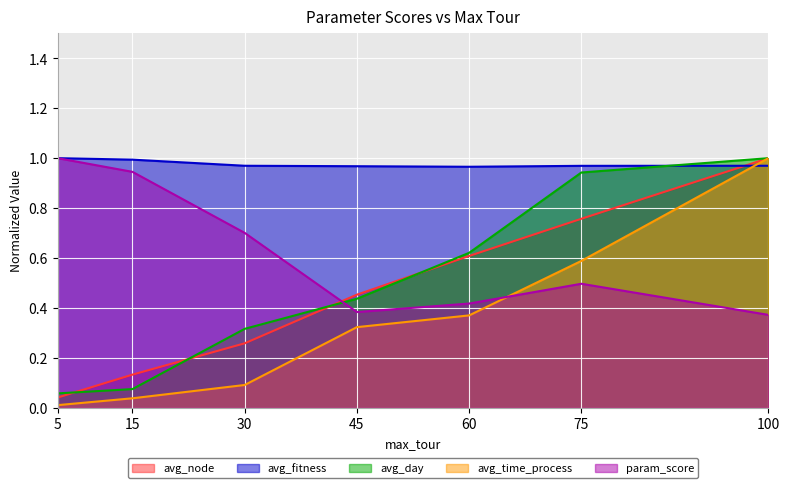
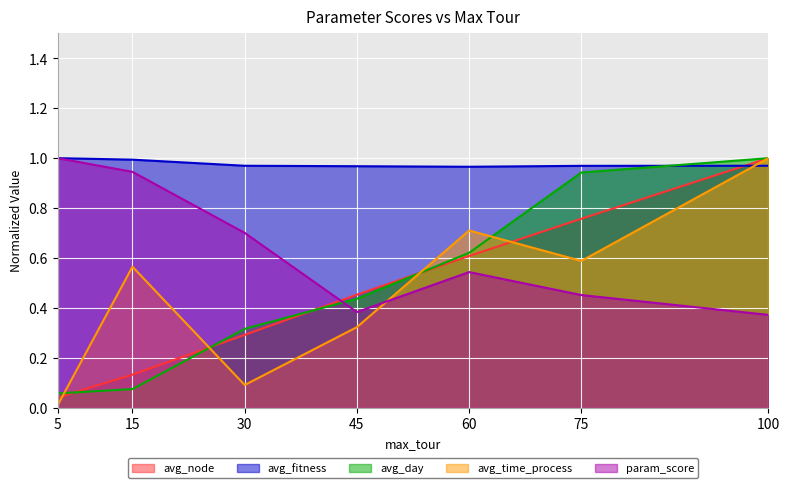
  {
    "avg_node": {
      "5": 0.04,
      "15": 0.13,
-     "30": 0.26,
+     "30": 0.29,
      "45": 0.45,
      "60": 0.61,
      "75": 0.76
    },
    "avg_fitness": {
      "15": 0.99,
      "30": 0.97,
      "45": 0.97,
      "60": 0.97,
      "75": 0.97,
      "100": 0.97
    },
    "avg_day": {
      "5": 0.06,
      "15": 0.07,
      "30": 0.32,
      "45": 0.44,
      "60": 0.62,
      "75": 0.94
    },
    "avg_time_process": {
      "5": 0.01,
-     "15": 0.04,
+     "15": 0.57,
      "30": 0.09,
      "45": 0.32,
-     "60": 0.37,
+     "60": 0.71,
      "75": 0.59
    },
    "param_score": {
      "15": 0.95,
      "30": 0.70,
      "45": 0.38,
-     "60": 0.42,
-     "75": 0.50,
+     "60": 0.54,
+     "75": 0.45,
      "100": 0.37
    }
  }
